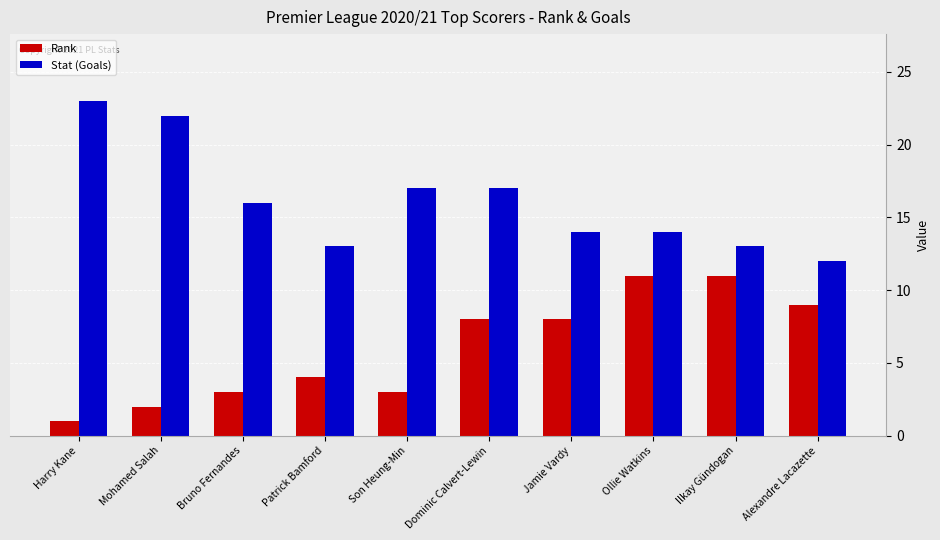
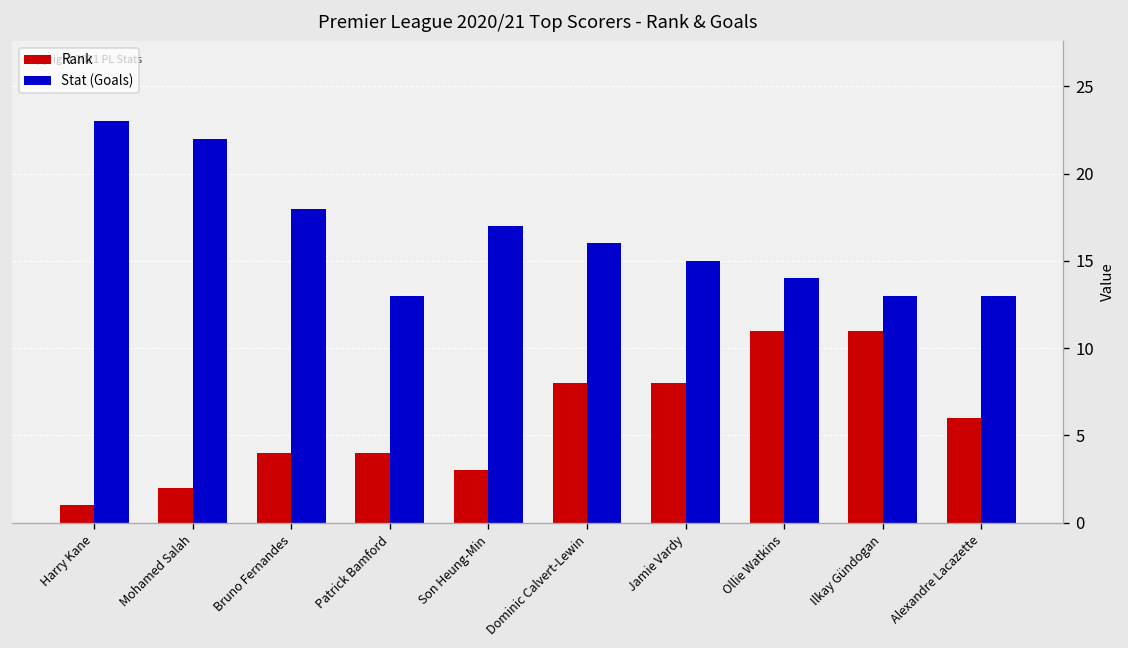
  {
    "Rank": {
      "Harry Kane": 1,
      "Mohamed Salah": 2,
-     "Bruno Fernandes": 3,
+     "Bruno Fernandes": 4,
      "Patrick Bamford": 4,
      "Son Heung-Min": 3,
      "Dominic Calvert-Lewin": 8,
      "Jamie Vardy": 8,
      "Ollie Watkins": 11,
      "Ilkay Gündogan": 11,
-     "Alexandre Lacazette": 9
+     "Alexandre Lacazette": 6
    },
    "Stat (Goals)": {
      "Harry Kane": 23,
      "Mohamed Salah": 22,
-     "Bruno Fernandes": 16,
+     "Bruno Fernandes": 18,
      "Patrick Bamford": 13,
      "Son Heung-Min": 17,
-     "Dominic Calvert-Lewin": 17,
-     "Jamie Vardy": 14,
+     "Dominic Calvert-Lewin": 16,
+     "Jamie Vardy": 15,
      "Ollie Watkins": 14,
      "Ilkay Gündogan": 13,
-     "Alexandre Lacazette": 12
+     "Alexandre Lacazette": 13
    }
  }
